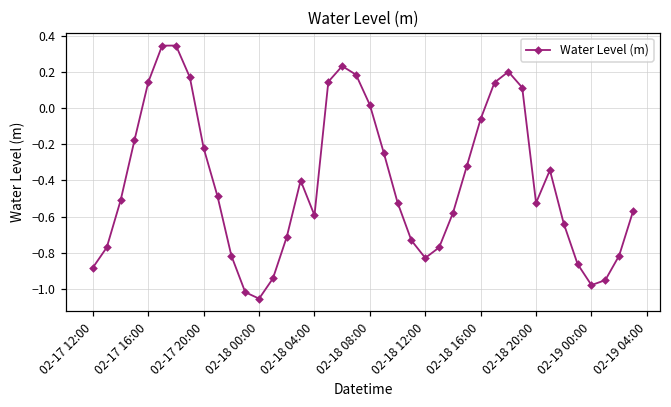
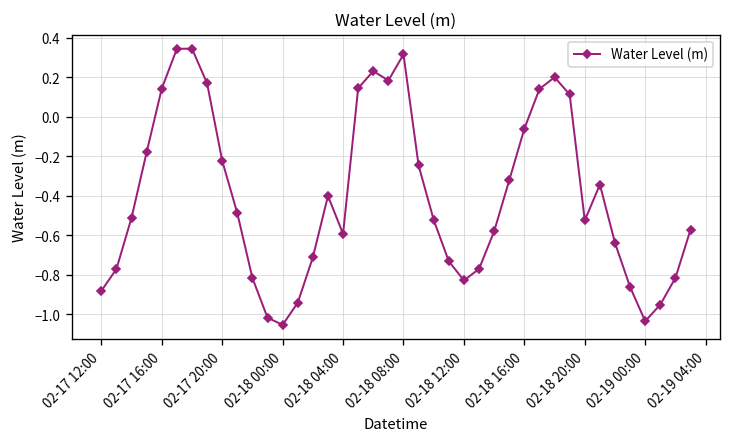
  {
    "02-17 12:00": -0.88,
    "02-17 16:00": 0.14,
    "02-17 20:00": -0.22,
    "02-18 00:00": -1.05,
    "02-18 04:00": -0.59,
-   "02-18 08:00": 0.02,
+   "02-18 08:00": 0.32,
    "02-18 12:00": -0.83,
    "02-18 16:00": -0.06,
    "02-18 20:00": -0.52,
-   "02-19 00:00": -0.98
+   "02-19 00:00": -1.03
  }
